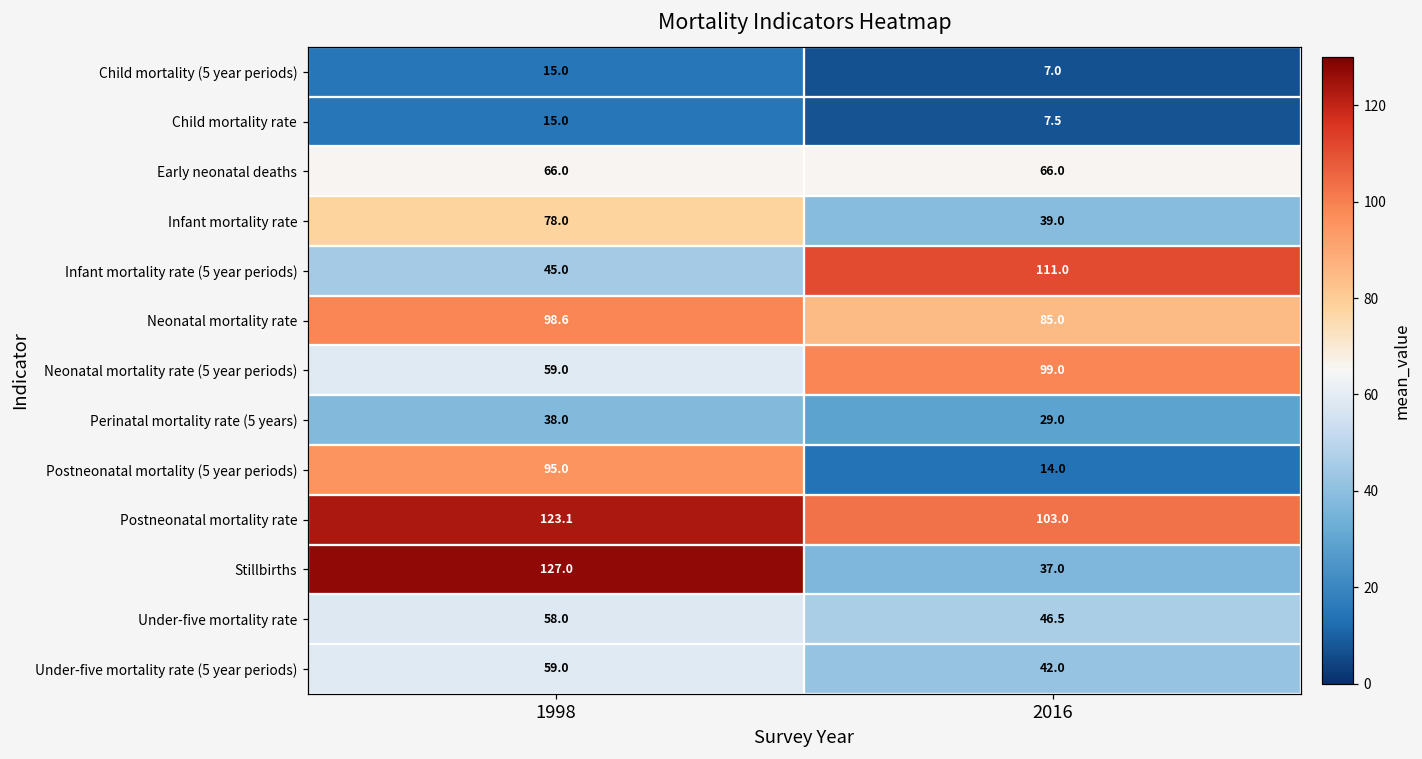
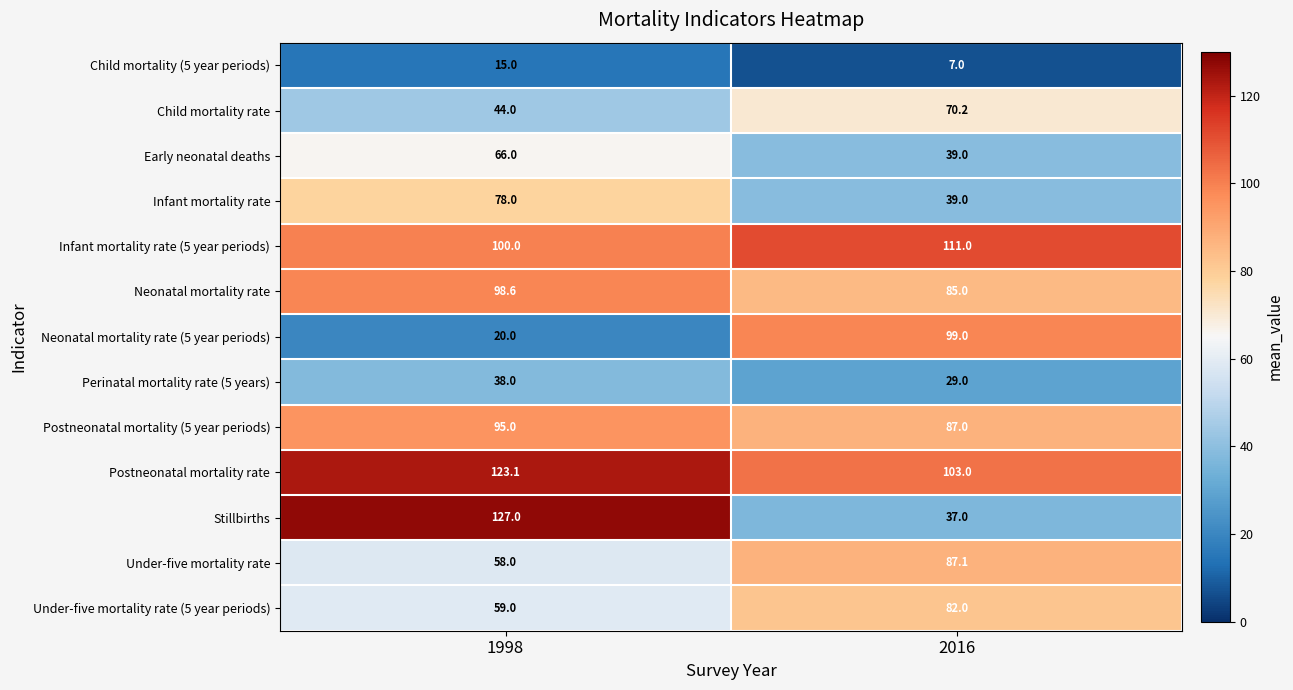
  {
    "Child mortality (5 year periods)": {
      "1998": 15.0,
      "2016": 7.0
    },
    "Child mortality rate": {
-     "1998": 15.0,
-     "2016": 7.5
+     "1998": 44.0,
+     "2016": 70.2
    },
    "Early neonatal deaths": {
      "1998": 66.0,
-     "2016": 66.0
+     "2016": 39.0
    },
    "Infant mortality rate": {
      "1998": 78.0,
      "2016": 39.0
    },
    "Infant mortality rate (5 year periods)": {
-     "1998": 45.0,
+     "1998": 100.0,
      "2016": 111.0
    },
    "Neonatal mortality rate": {
      "1998": 98.6,
      "2016": 85.0
    },
    "Neonatal mortality rate (5 year periods)": {
-     "1998": 59.0,
+     "1998": 20.0,
      "2016": 99.0
    },
    "Perinatal mortality rate (5 years)": {
      "1998": 38.0,
      "2016": 29.0
    },
    "Postneonatal mortality (5 year periods)": {
      "1998": 95.0,
-     "2016": 14.0
+     "2016": 87.0
    },
    "Postneonatal mortality rate": {
      "1998": 123.1,
      "2016": 103.0
    },
    "Stillbirths": {
      "1998": 127.0,
      "2016": 37.0
    },
    "Under-five mortality rate": {
      "1998": 58.0,
-     "2016": 46.5
+     "2016": 87.1
    },
    "Under-five mortality rate (5 year periods)": {
      "1998": 59.0,
-     "2016": 42.0
+     "2016": 82.0
    }
  }
